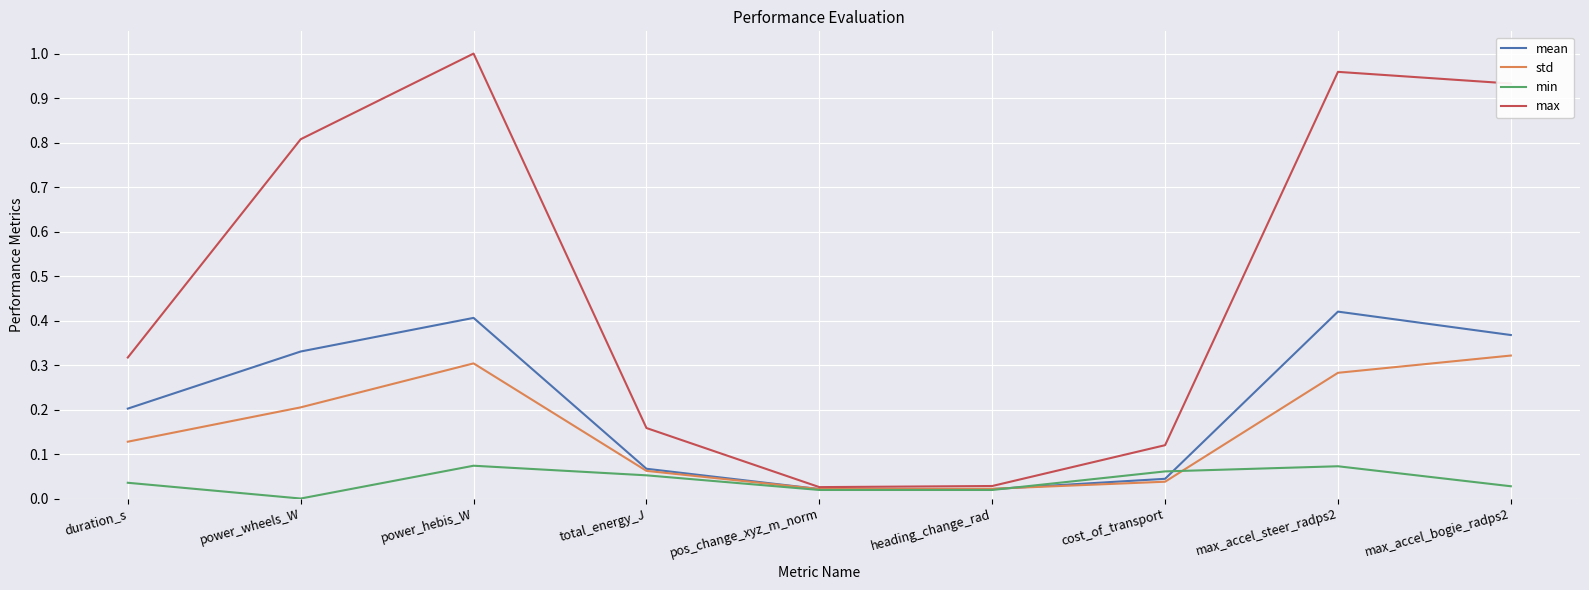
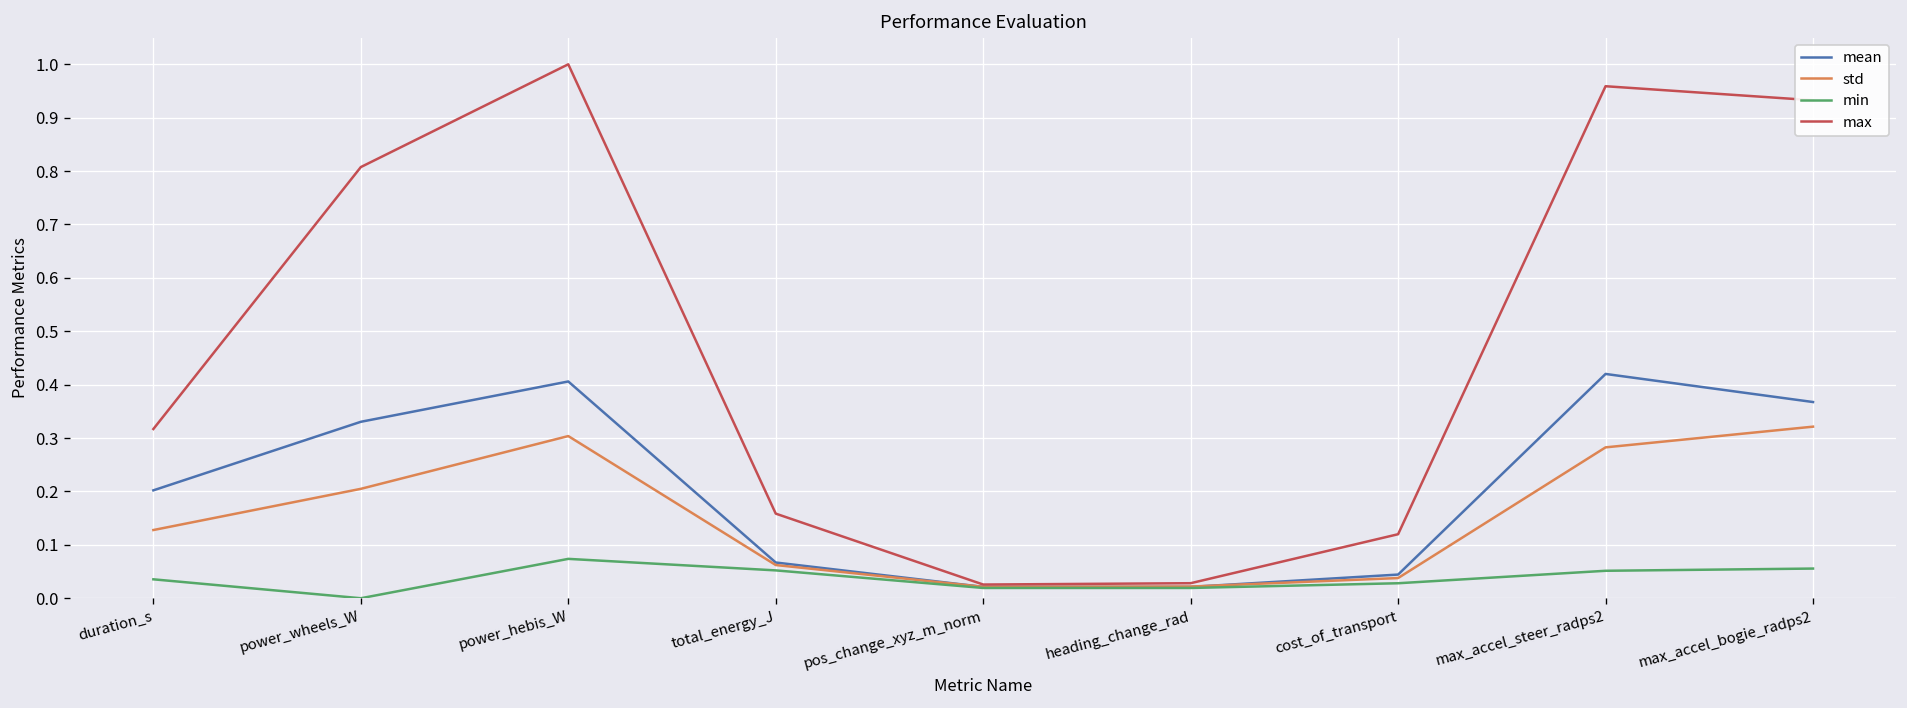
  {
    "mean": {
      "duration_s": 0.20,
      "power_wheels_W": 0.33,
      "power_hebis_W": 0.41,
      "cost_of_transport": 0.04,
      "max_accel_steer_radps2": 0.42,
      "max_accel_bogie_radps2": 0.37
    },
    "min": {
      "duration_s": 0.04,
      "power_wheels_W": 0.00,
      "power_hebis_W": 0.07,
      "total_energy_J": 0.05,
-     "cost_of_transport": 0.06,
-     "max_accel_steer_radps2": 0.07,
-     "max_accel_bogie_radps2": 0.03
+     "cost_of_transport": 0.03,
+     "max_accel_steer_radps2": 0.05,
+     "max_accel_bogie_radps2": 0.06
    }
  }
